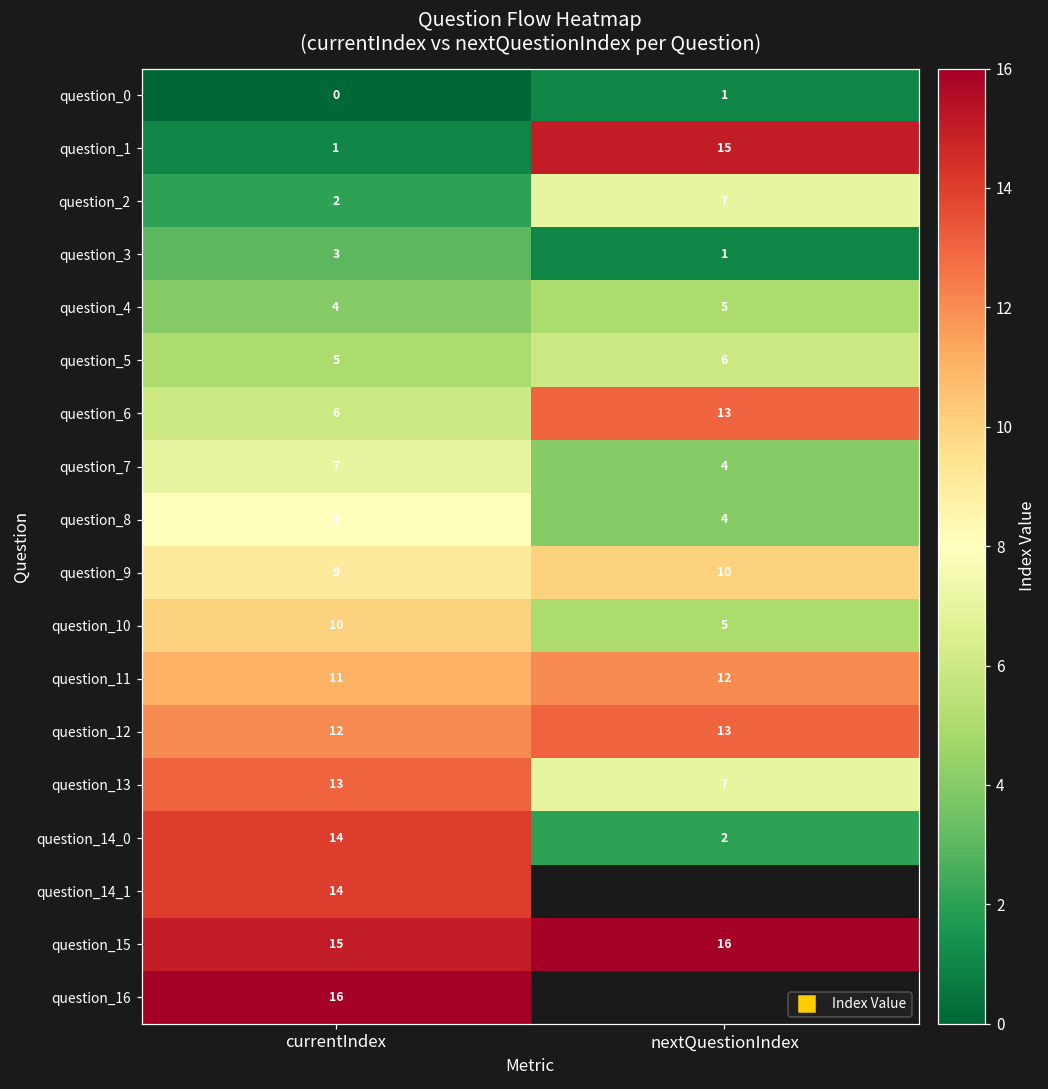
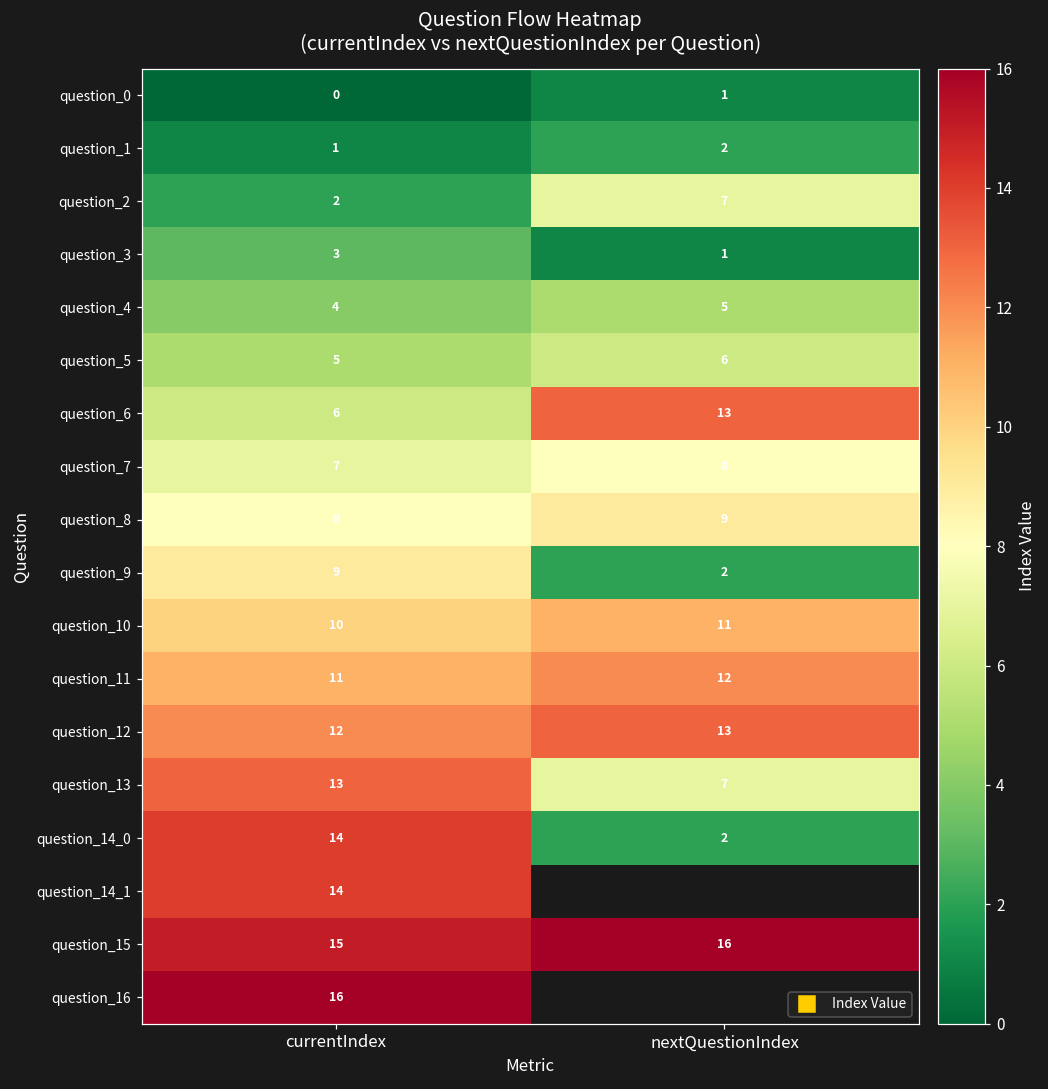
  {
    "question_0": {
      "currentIndex": 0,
      "nextQuestionIndex": 1
    },
    "question_1": {
      "currentIndex": 1,
-     "nextQuestionIndex": 15
+     "nextQuestionIndex": 2
    },
    "question_2": {
      "currentIndex": 2,
      "nextQuestionIndex": 7
    },
    "question_3": {
      "currentIndex": 3,
      "nextQuestionIndex": 1
    },
    "question_4": {
      "currentIndex": 4,
      "nextQuestionIndex": 5
    },
    "question_5": {
      "currentIndex": 5,
      "nextQuestionIndex": 6
    },
    "question_6": {
      "currentIndex": 6,
      "nextQuestionIndex": 13
    },
    "question_7": {
      "currentIndex": 7,
-     "nextQuestionIndex": 4
+     "nextQuestionIndex": 8
    },
    "question_8": {
      "currentIndex": 8,
-     "nextQuestionIndex": 4
+     "nextQuestionIndex": 9
    },
    "question_9": {
      "currentIndex": 9,
-     "nextQuestionIndex": 10
+     "nextQuestionIndex": 2
    },
    "question_10": {
      "currentIndex": 10,
-     "nextQuestionIndex": 5
+     "nextQuestionIndex": 11
    },
    "question_11": {
      "currentIndex": 11,
      "nextQuestionIndex": 12
    },
    "question_12": {
      "currentIndex": 12,
      "nextQuestionIndex": 13
    },
    "question_13": {
      "currentIndex": 13,
      "nextQuestionIndex": 7
    },
    "question_14_0": {
      "currentIndex": 14,
      "nextQuestionIndex": 2
    },
    "question_14_1": {
      "currentIndex": 14
    },
    "question_15": {
      "currentIndex": 15,
      "nextQuestionIndex": 16
    },
    "question_16": {
      "currentIndex": 16
    }
  }
